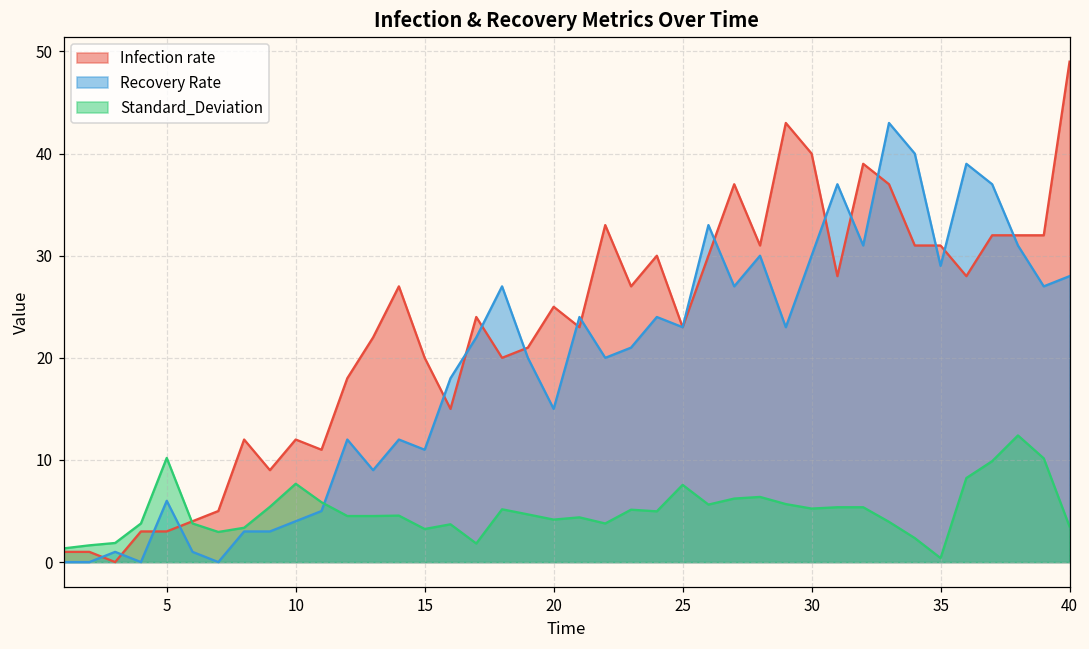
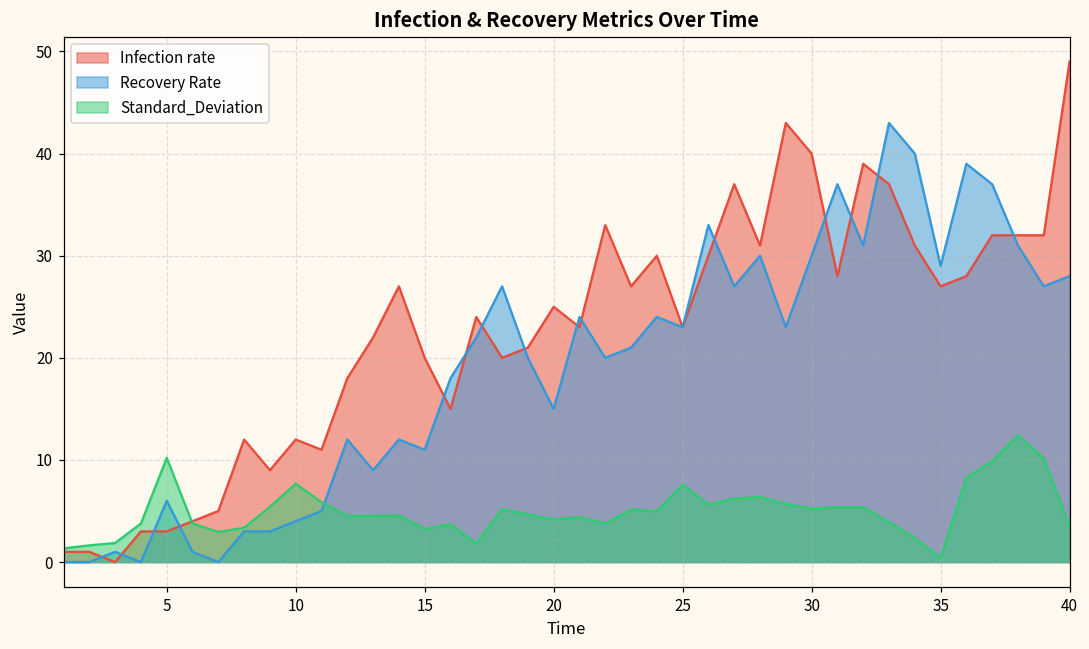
  {
    "Infection rate": {
      "5": 3,
      "10": 12,
      "15": 20,
      "20": 25,
      "30": 40,
-     "35": 31,
+     "35": 27,
      "40": 49
    },
    "Recovery Rate": {
      "5": 6,
      "10": 4,
      "15": 11,
      "20": 15,
      "30": 30,
      "35": 29,
      "40": 28
    },
    "Standard_Deviation": {
      "5": 10,
      "10": 8,
      "15": 3,
      "20": 4,
      "25": 8,
      "30": 5,
      "35": 0,
      "40": 3
    }
  }
